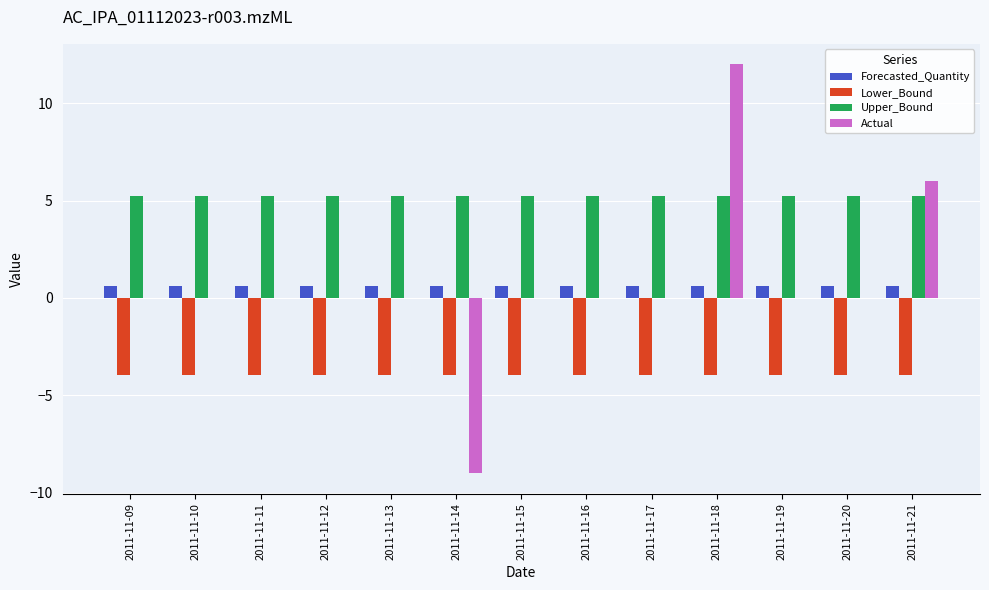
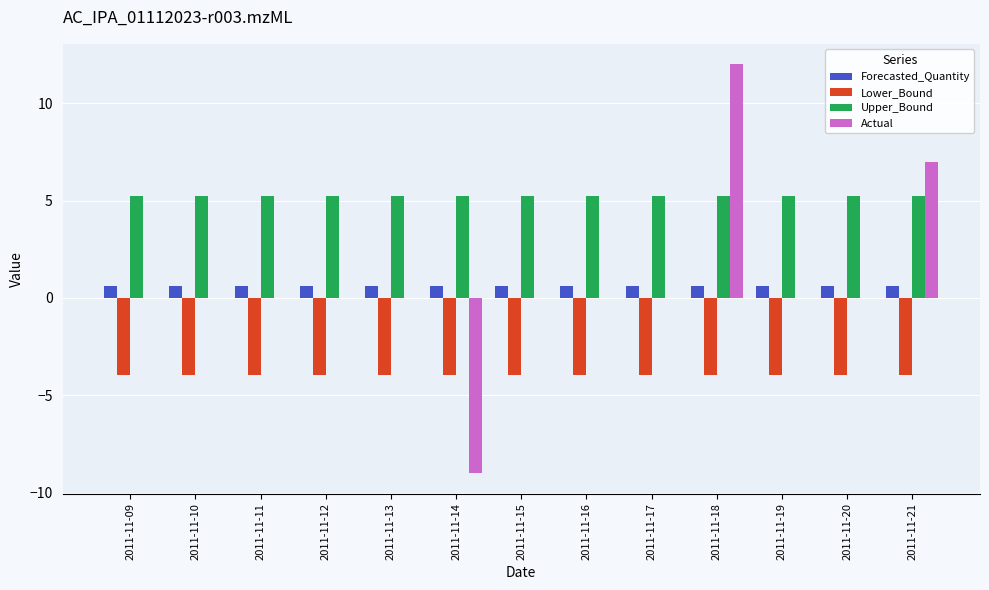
  {
    "Forecasted_Quantity": {
      "2011-11-09": 0.6,
      "2011-11-10": 0.6,
      "2011-11-11": 0.6,
      "2011-11-12": 0.6,
      "2011-11-13": 0.6,
      "2011-11-14": 0.6,
      "2011-11-15": 0.6,
      "2011-11-16": 0.6,
      "2011-11-17": 0.6,
      "2011-11-18": 0.6,
      "2011-11-19": 0.6,
      "2011-11-20": 0.6,
      "2011-11-21": 0.6
    },
    "Lower_Bound": {
      "2011-11-09": -4,
      "2011-11-10": -4,
      "2011-11-11": -4,
      "2011-11-12": -4,
      "2011-11-13": -4,
      "2011-11-14": -4,
      "2011-11-15": -4,
      "2011-11-16": -4,
      "2011-11-17": -4,
      "2011-11-18": -4,
      "2011-11-19": -4,
      "2011-11-20": -4,
      "2011-11-21": -4
    },
    "Upper_Bound": {
      "2011-11-09": 5.3,
      "2011-11-10": 5.3,
      "2011-11-11": 5.3,
      "2011-11-12": 5.3,
      "2011-11-13": 5.3,
      "2011-11-14": 5.3,
      "2011-11-15": 5.3,
      "2011-11-16": 5.3,
      "2011-11-17": 5.3,
      "2011-11-18": 5.3,
      "2011-11-19": 5.3,
      "2011-11-20": 5.3,
      "2011-11-21": 5.3
    },
    "Actual": {
      "2011-11-09": 0,
      "2011-11-10": 0,
      "2011-11-11": 0,
      "2011-11-12": 0,
      "2011-11-13": 0,
      "2011-11-14": -9,
      "2011-11-15": 0,
      "2011-11-16": 0,
      "2011-11-17": 0,
      "2011-11-18": 12,
      "2011-11-19": 0,
      "2011-11-20": 0,
-     "2011-11-21": 6
+     "2011-11-21": 7
    }
  }
